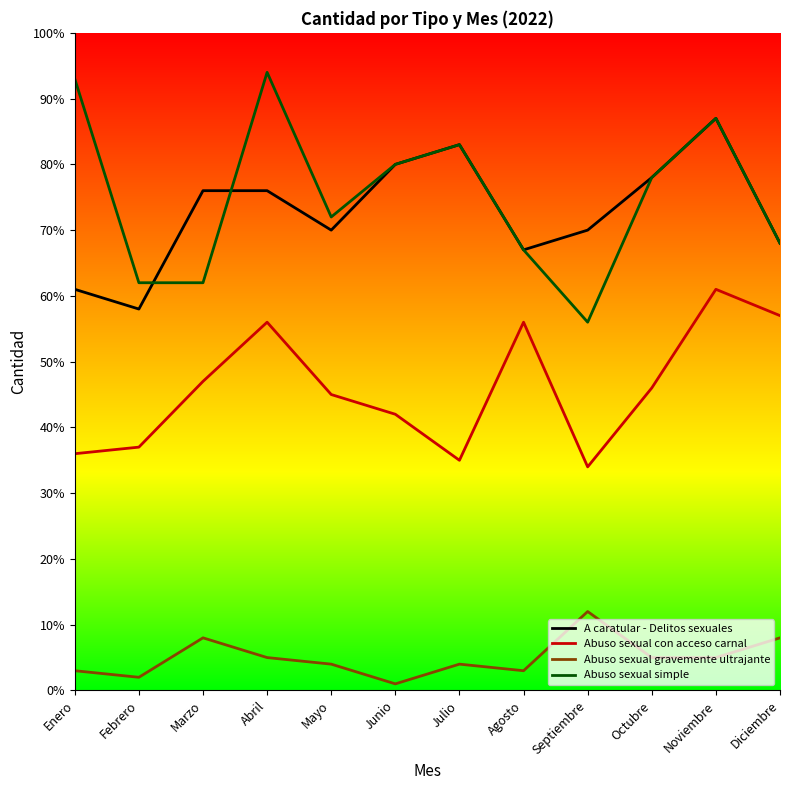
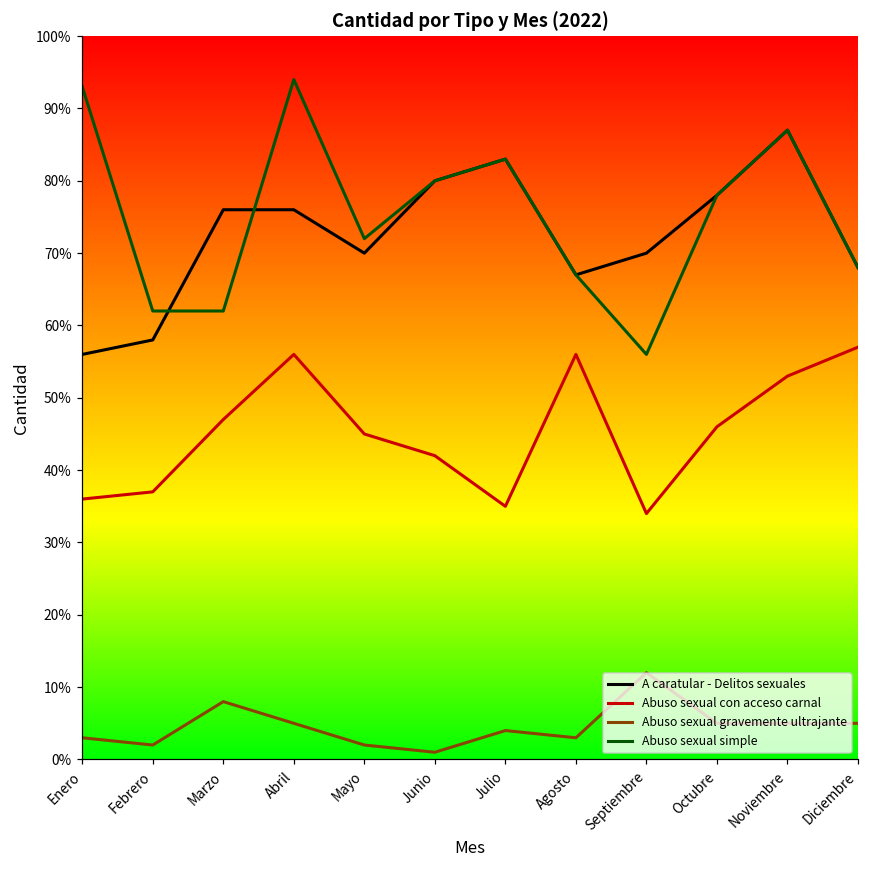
  {
    "A caratular - Delitos sexuales": {
-     "Enero": "61%",
+     "Enero": "56%",
      "Febrero": "58%",
      "Marzo": "76%",
      "Abril": "76%",
      "Mayo": "70%",
      "Septiembre": "70%"
    },
    "Abuso sexual con acceso carnal": {
      "Enero": "36%",
      "Febrero": "37%",
      "Marzo": "47%",
      "Abril": "56%",
      "Mayo": "45%",
      "Junio": "42%",
      "Julio": "35%",
      "Agosto": "56%",
      "Septiembre": "34%",
      "Octubre": "46%",
-     "Noviembre": "61%",
+     "Noviembre": "53%",
      "Diciembre": "57%"
    },
    "Abuso sexual gravemente ultrajante": {
      "Enero": "3%",
      "Febrero": "2%",
      "Marzo": "8%",
      "Abril": "5%",
-     "Mayo": "4%",
+     "Mayo": "2%",
      "Junio": "1%",
      "Julio": "4%",
      "Agosto": "3%",
      "Septiembre": "12%",
-     "Diciembre": "8%"
+     "Diciembre": "5%"
    },
    "Abuso sexual simple": {
      "Enero": "93%",
      "Febrero": "62%",
      "Marzo": "62%",
      "Abril": "94%",
      "Mayo": "72%",
      "Septiembre": "56%"
    }
  }
